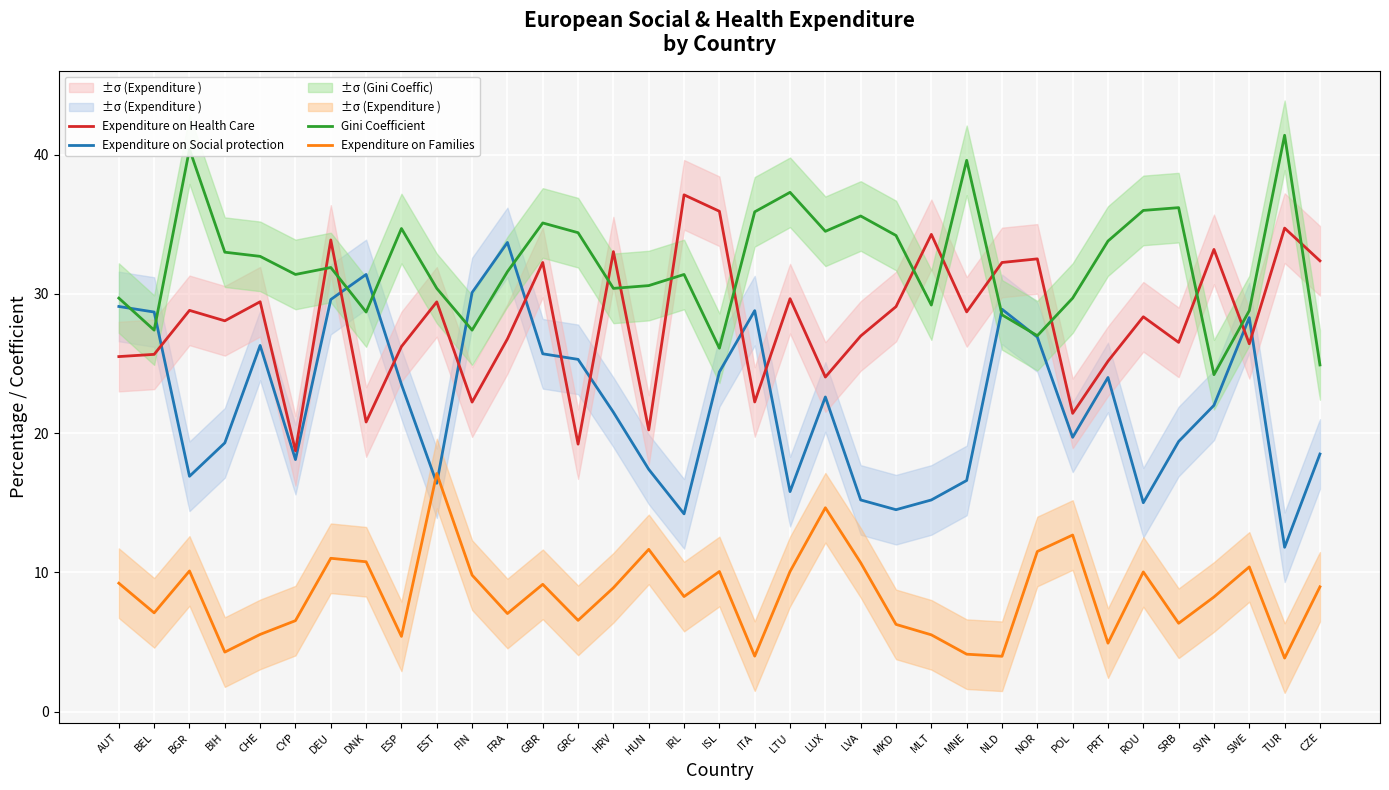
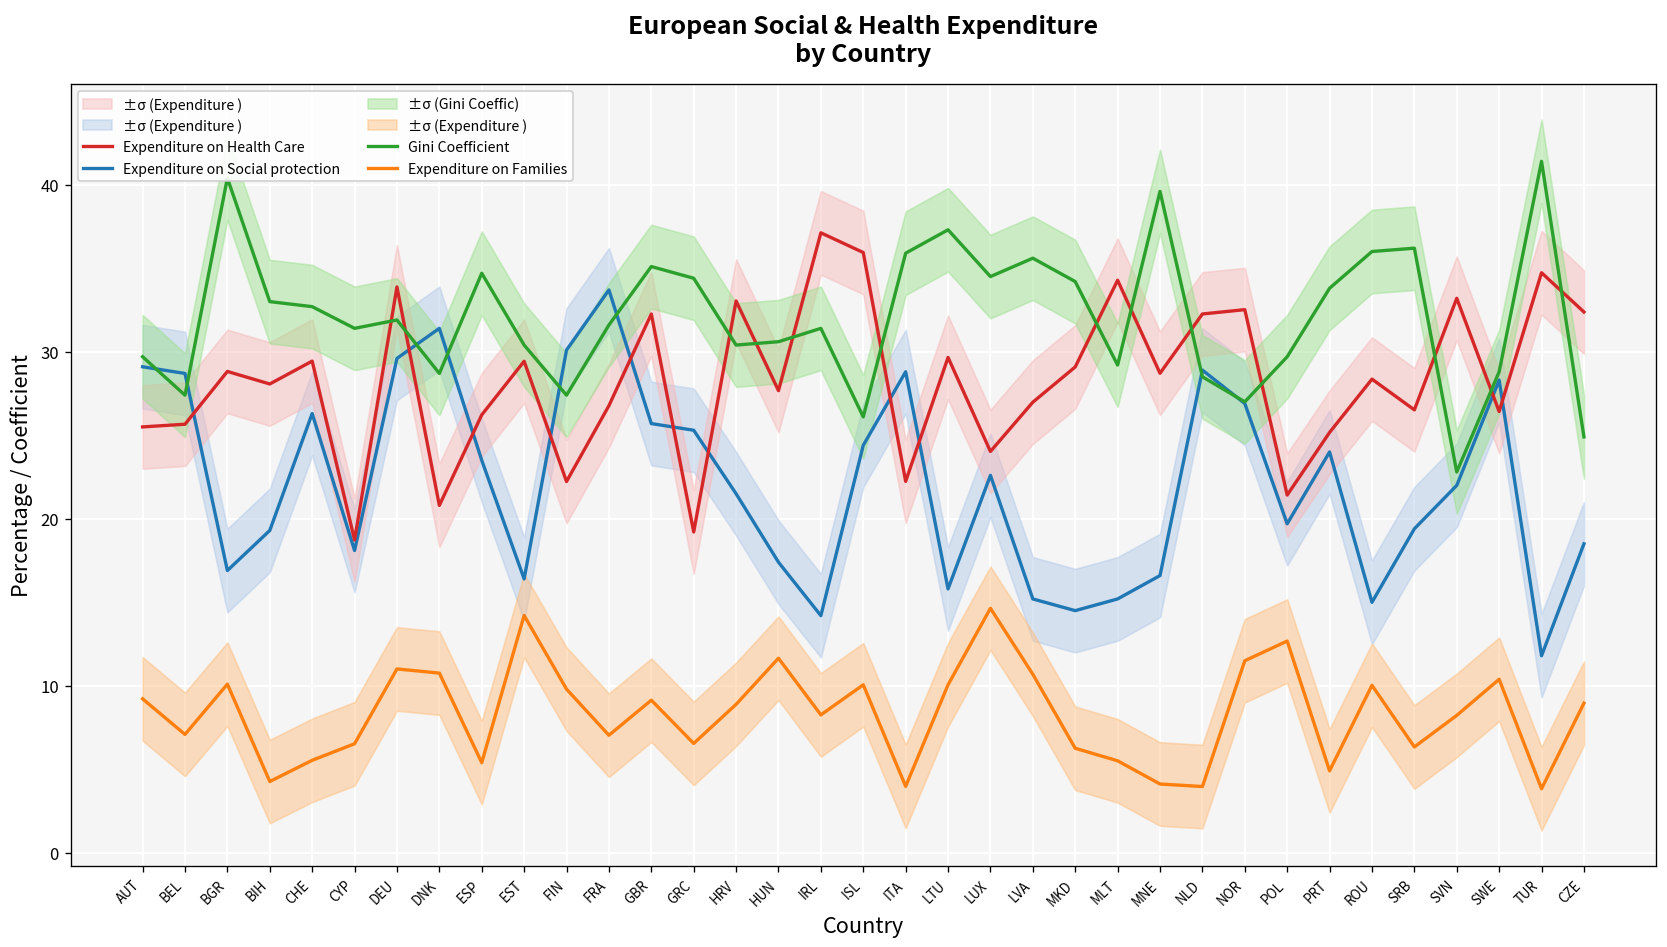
  {
    "Expenditure on Social protection": {
      "AUT": 29.1,
      "BEL": 28.7,
      "BGR": 16.9,
      "BIH": 19.3,
      "CHE": 26.3,
      "CYP": 18.1,
      "DEU": 29.6,
      "DNK": 31.4,
      "ESP": 23.5,
      "EST": 16.4,
      "FIN": 30.1,
      "FRA": 33.7,
      "GBR": 25.7,
      "GRC": 25.3,
      "HRV": 21.5,
      "HUN": 17.4,
      "IRL": 14.2,
      "ISL": 24.4,
      "ITA": 28.8,
      "LTU": 15.8,
      "LUX": 22.6,
      "LVA": 15.2,
      "MKD": 14.5,
      "MLT": 15.2,
      "MNE": 16.6,
      "NLD": 28.9,
      "POL": 19.7,
      "PRT": 24.0,
      "ROU": 15.0,
      "SRB": 19.4,
      "SVN": 22.0,
      "SWE": 28.3,
      "TUR": 11.8,
      "CZE": 18.5
    },
    "Expenditure on Families": {
      "AUT": 9.2,
      "BEL": 7.1,
      "BGR": 10.1,
      "BIH": 4.3,
      "CHE": 5.5,
      "CYP": 6.5,
      "DEU": 11.0,
      "DNK": 10.8,
      "ESP": 5.4,
-     "EST": 17.1,
+     "EST": 14.2,
      "FIN": 9.8,
      "FRA": 7.0,
      "GBR": 9.1,
      "GRC": 6.6,
      "HRV": 8.9,
      "HUN": 11.7,
      "IRL": 8.3,
      "ISL": 10.1,
      "ITA": 4.0,
      "LTU": 10.1,
      "LUX": 14.6,
      "LVA": 10.7,
      "MKD": 6.3,
      "MLT": 5.5,
      "MNE": 4.1,
      "NLD": 4.0,
      "NOR": 11.5,
      "POL": 12.7,
      "PRT": 4.9,
      "ROU": 10.0,
      "SRB": 6.3,
      "SVN": 8.2,
      "SWE": 10.4,
      "TUR": 3.8,
      "CZE": 9.0
    },
    "Expenditure on Health Care": {
      "AUT": 25.5,
      "BEL": 25.7,
      "BGR": 28.8,
      "BIH": 28.1,
      "CHE": 29.4,
      "CYP": 18.7,
      "DEU": 33.9,
      "DNK": 20.8,
      "ESP": 26.2,
      "EST": 29.4,
      "FIN": 22.2,
      "FRA": 26.8,
      "GBR": 32.3,
      "GRC": 19.2,
-     "HUN": 20.2,
+     "HUN": 27.7,
      "IRL": 37.1,
      "ISL": 35.9,
      "ITA": 22.2,
      "LTU": 29.7,
      "LUX": 24.0,
      "LVA": 27.0,
      "MKD": 29.1,
      "MLT": 34.3,
      "MNE": 28.7,
      "NLD": 32.3,
      "NOR": 32.5,
      "POL": 21.4,
      "PRT": 25.2,
      "ROU": 28.4,
      "SRB": 26.5,
      "SVN": 33.2,
      "SWE": 26.4,
      "TUR": 34.7,
      "CZE": 32.4
    },
    "Gini Coefficient": {
      "AUT": 29.7,
      "BEL": 27.4,
      "BIH": 33.0,
      "CHE": 32.7,
      "CYP": 31.4,
      "DEU": 31.9,
      "DNK": 28.7,
      "ESP": 34.7,
      "EST": 30.4,
      "FIN": 27.4,
      "FRA": 31.6,
      "GBR": 35.1,
      "GRC": 34.4,
      "HRV": 30.4,
      "HUN": 30.6,
      "IRL": 31.4,
      "ISL": 26.1,
      "ITA": 35.9,
      "LTU": 37.3,
      "LUX": 34.5,
      "LVA": 35.6,
      "MKD": 34.2,
      "MLT": 29.2,
      "MNE": 39.6,
      "NLD": 28.5,
      "POL": 29.7,
      "PRT": 33.8,
      "ROU": 36.0,
      "SRB": 36.2,
-     "SVN": 24.2,
+     "SVN": 22.8,
      "TUR": 41.4,
      "CZE": 24.9
    }
  }
